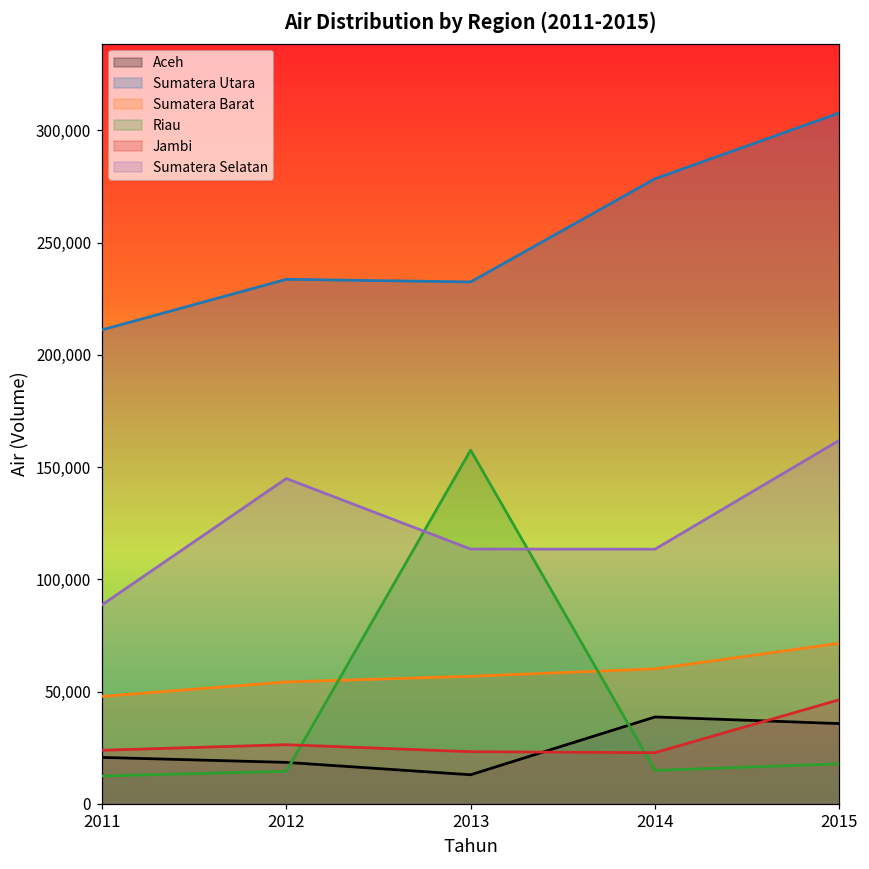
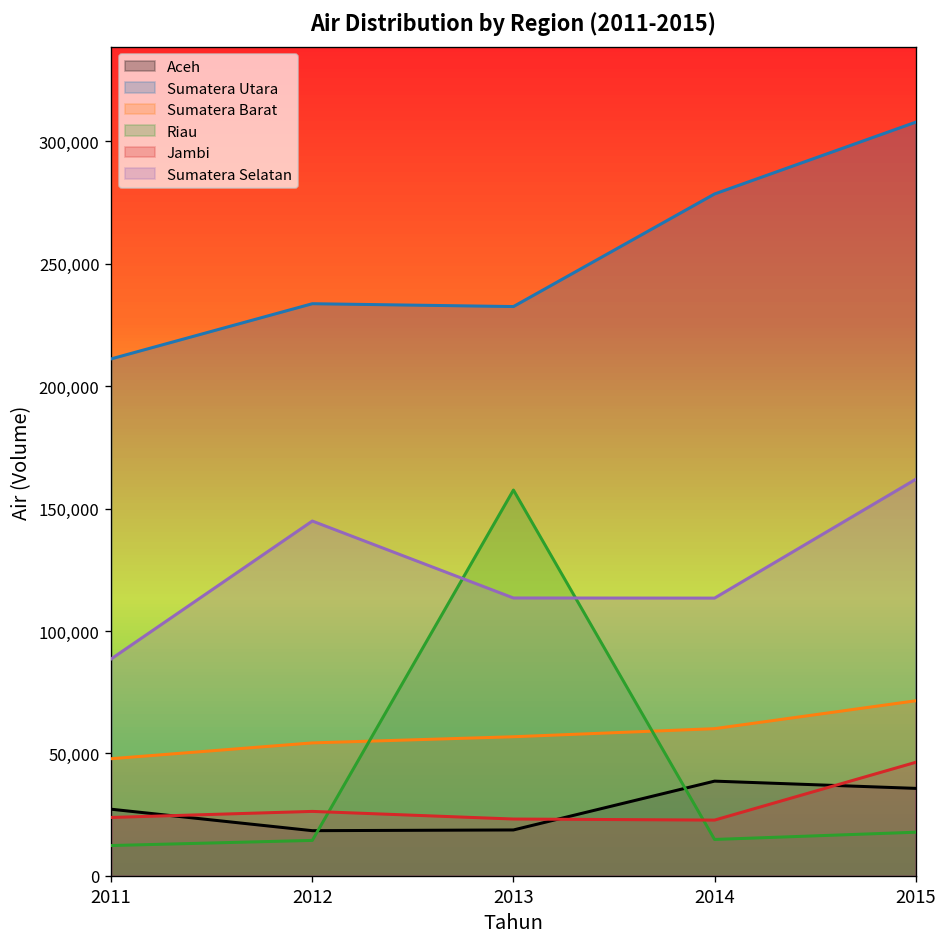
  {
    "Aceh": {
-     "2011": "21,000",
+     "2011": "27,000",
      "2012": "18,000",
-     "2013": "13,000",
+     "2013": "19,000",
      "2014": "39,000",
      "2015": "36,000"
    }
  }
